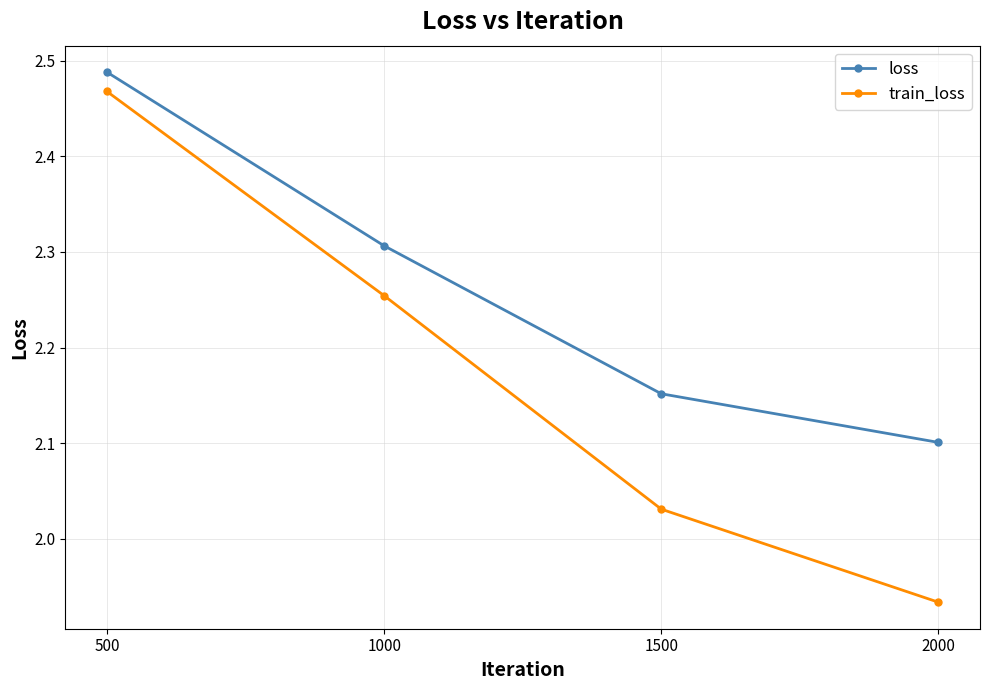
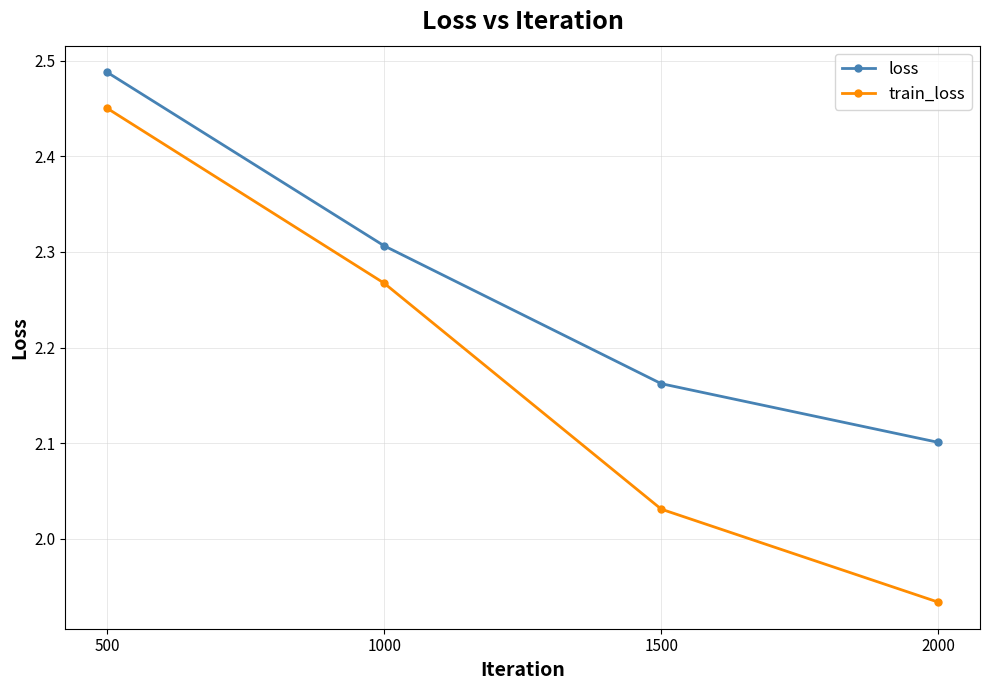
  {
    "loss": {
      "500": 2.49,
      "1000": 2.31,
-     "1500": 2.15,
+     "1500": 2.16,
      "2000": 2.10
    },
    "train_loss": {
-     "500": 2.47,
-     "1000": 2.25,
+     "500": 2.45,
+     "1000": 2.27,
      "1500": 2.03,
      "2000": 1.93
    }
  }
